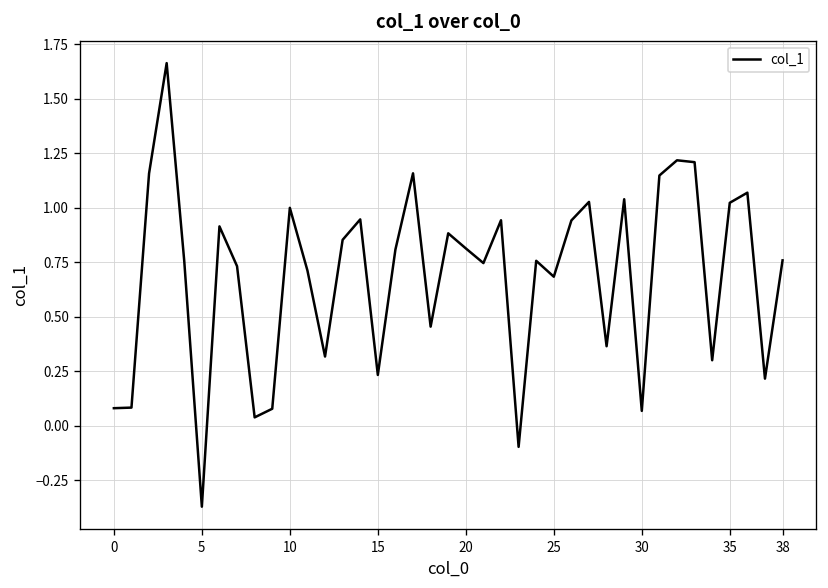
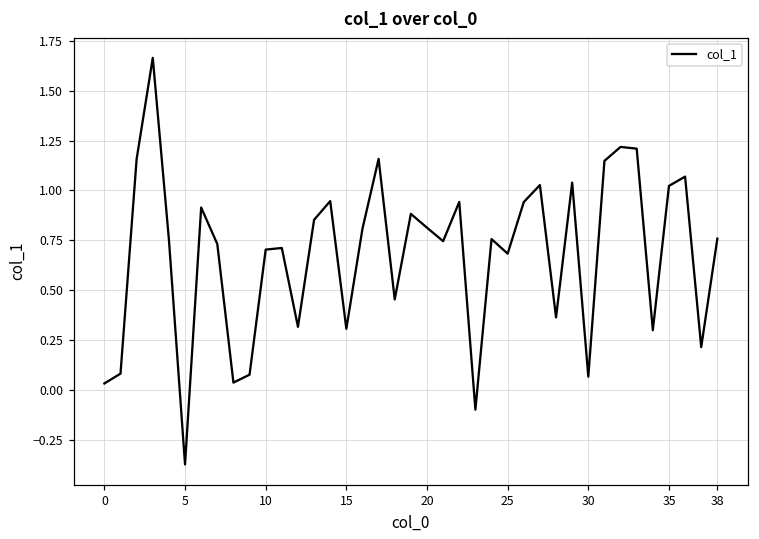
  {
-   "0": 0.08,
+   "0": 0.03,
    "5": -0.37,
-   "10": 1.00,
-   "15": 0.23,
+   "10": 0.70,
+   "15": 0.31,
    "20": 0.81,
    "25": 0.68,
    "30": 0.07,
    "35": 1.02,
    "38": 0.76
  }
